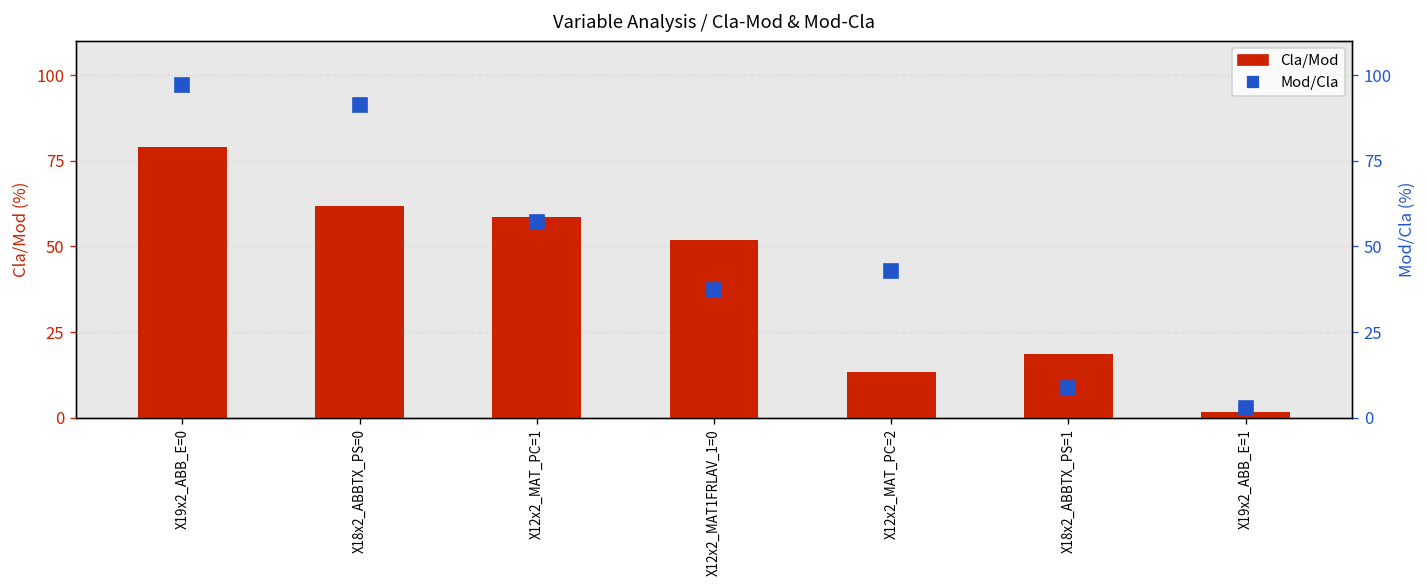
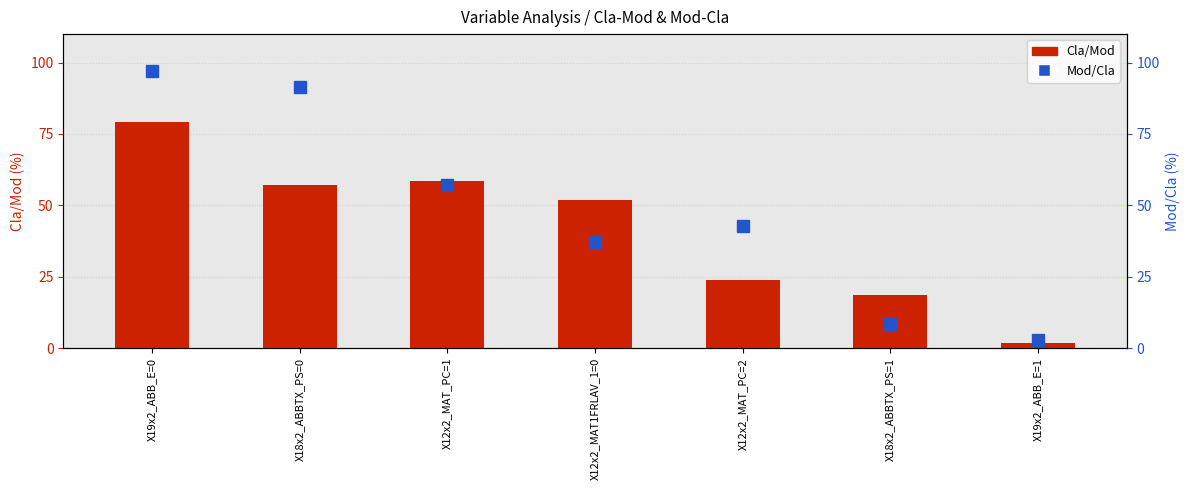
  {
    "Cla/Mod": {
      "X19x2_ABB_E=0": 79,
-     "X18x2_ABBTX_PS=0": 62,
+     "X18x2_ABBTX_PS=0": 57,
      "X12x2_MAT_PC=1": 59,
      "X12x2_MAT1FRLAV_1=0": 52,
-     "X12x2_MAT_PC=2": 13,
+     "X12x2_MAT_PC=2": 24,
      "X18x2_ABBTX_PS=1": 18,
      "X19x2_ABB_E=1": 2
    }
  }
